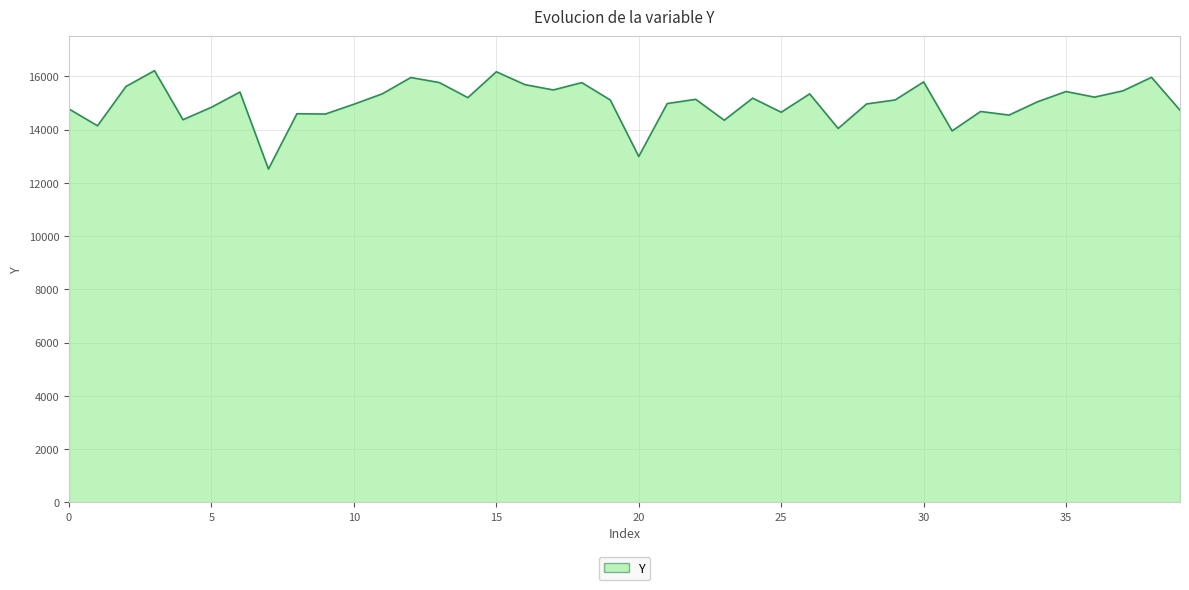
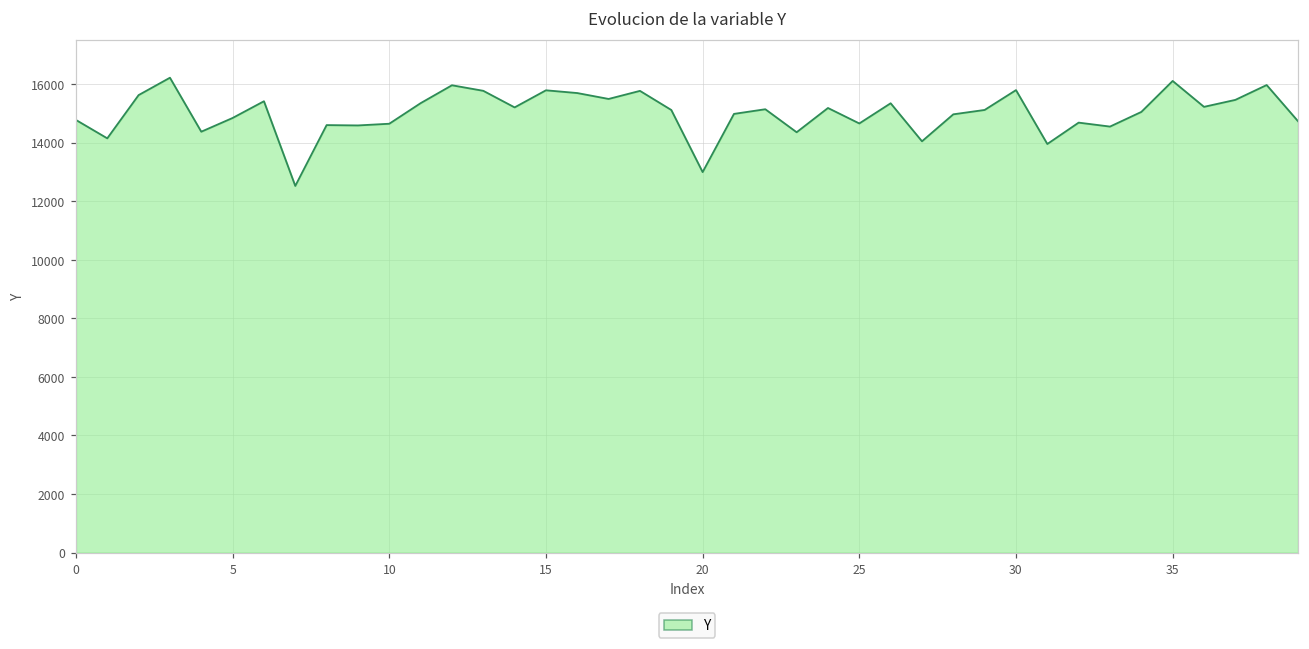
  {
    "0": 14800,
    "5": 14800,
-   "10": 15000,
-   "15": 16200,
+   "10": 14600,
+   "15": 15800,
    "20": 13000,
    "25": 14700,
    "30": 15800,
-   "35": 15400
+   "35": 16100
  }
